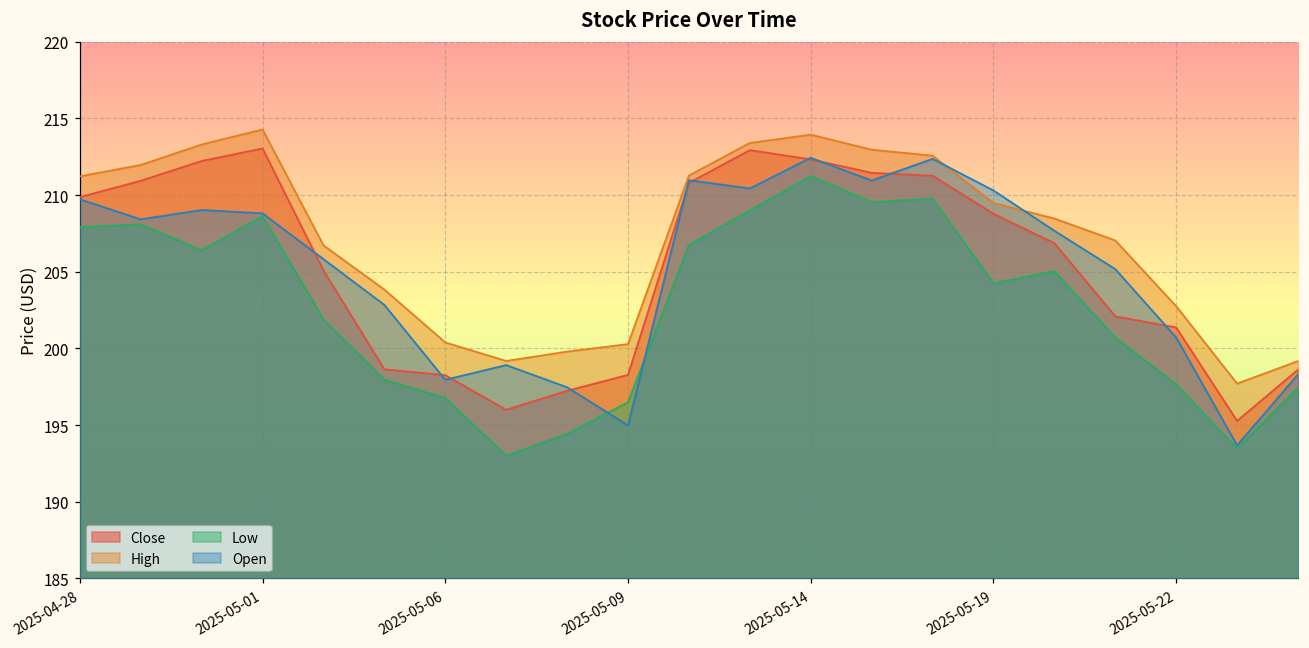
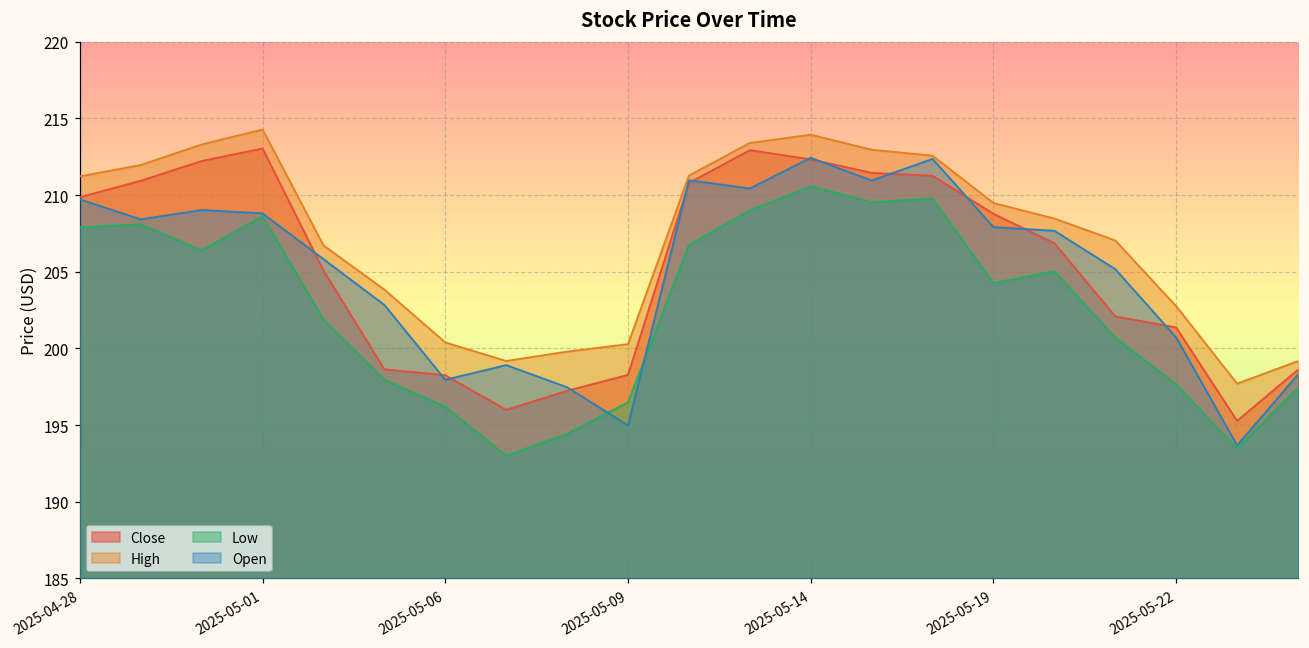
  {
    "Low": {
      "2025-04-28": 207.9,
-     "2025-05-06": 196.8,
+     "2025-05-06": 196.2,
      "2025-05-09": 196.5,
-     "2025-05-14": 211.2,
+     "2025-05-14": 210.6,
      "2025-05-19": 204.3,
      "2025-05-22": 197.6
    },
    "Open": {
      "2025-05-06": 198.0,
      "2025-05-09": 195.0,
-     "2025-05-19": 210.3,
+     "2025-05-19": 207.9,
      "2025-05-22": 200.7
    }
  }
